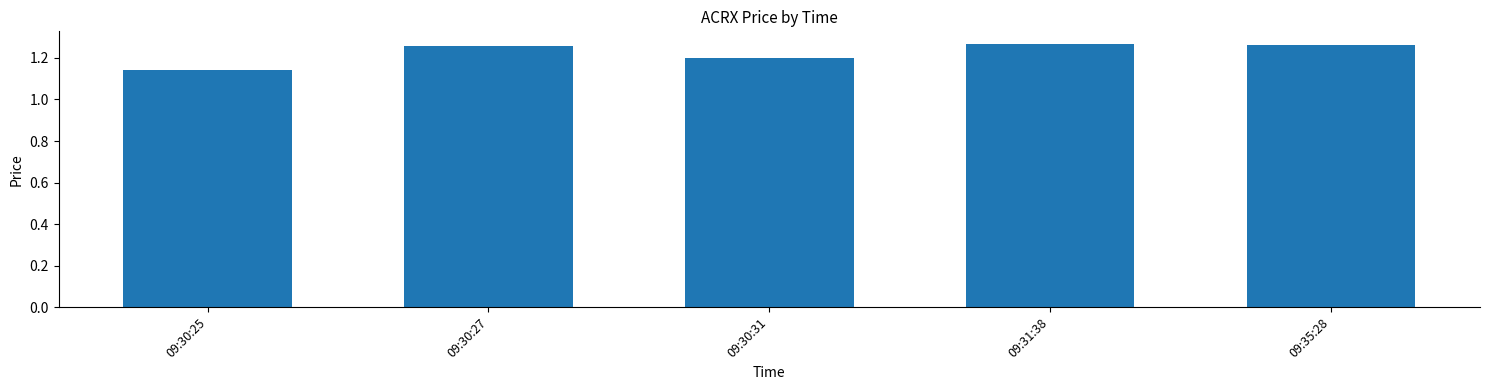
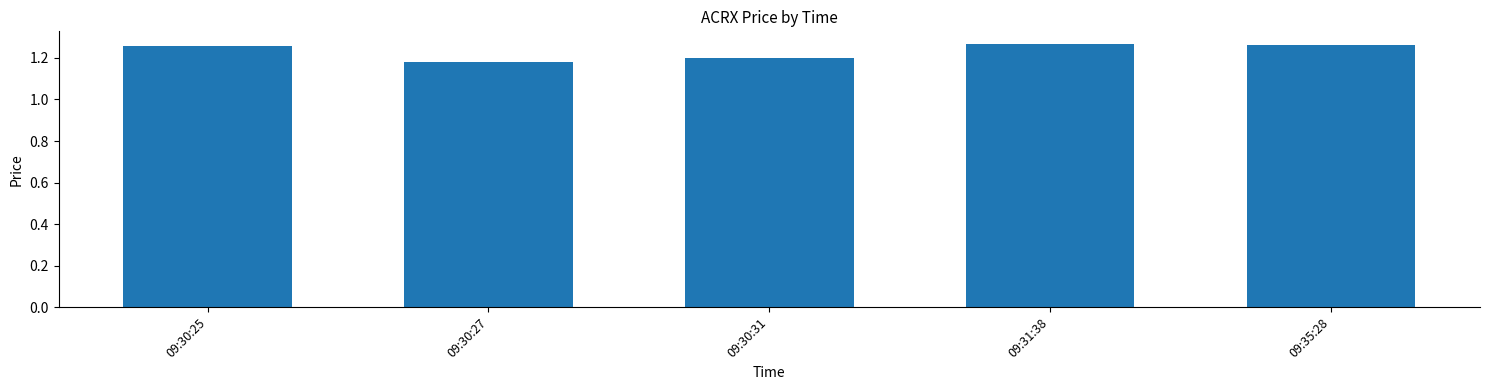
  {
-   "09:30:25": 1.14,
-   "09:30:27": 1.26,
+   "09:30:25": 1.26,
+   "09:30:27": 1.18,
    "09:30:31": 1.20,
    "09:31:38": 1.27,
    "09:35:28": 1.26
  }
